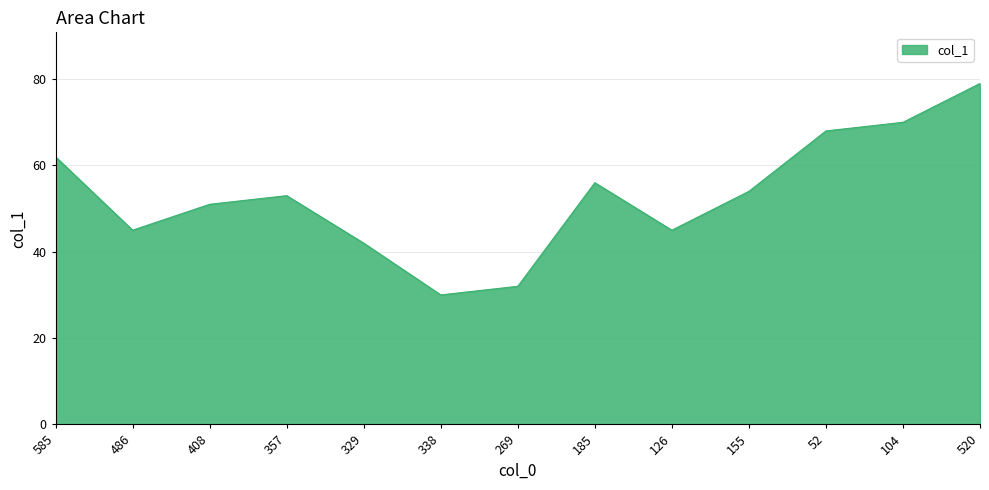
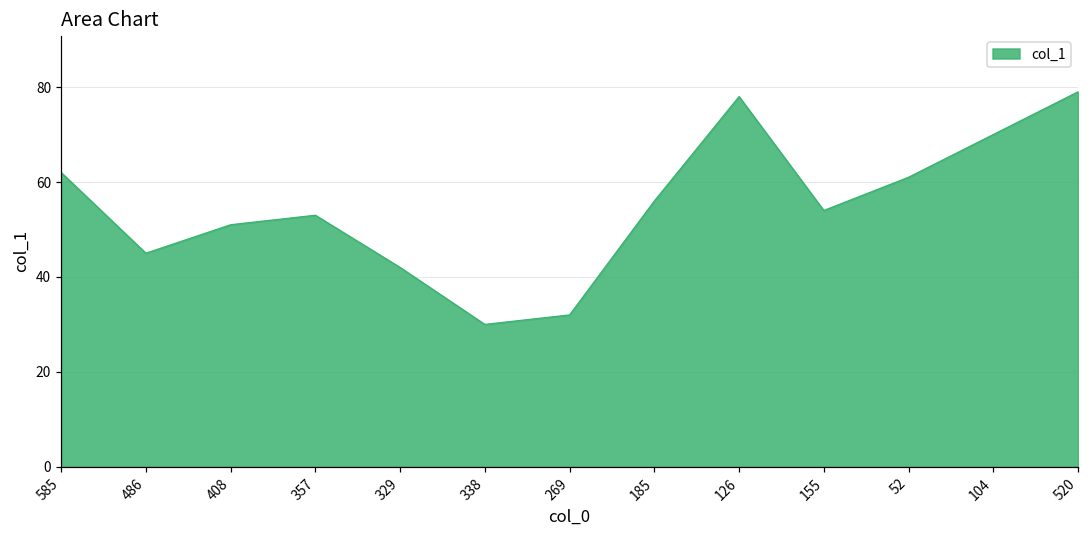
  {
    "585": 62,
    "486": 45,
    "408": 51,
    "357": 53,
    "329": 42,
    "338": 30,
    "269": 32,
    "185": 56,
-   "126": 45,
+   "126": 78,
    "155": 54,
-   "52": 68,
+   "52": 61,
    "104": 70,
    "520": 79
  }
